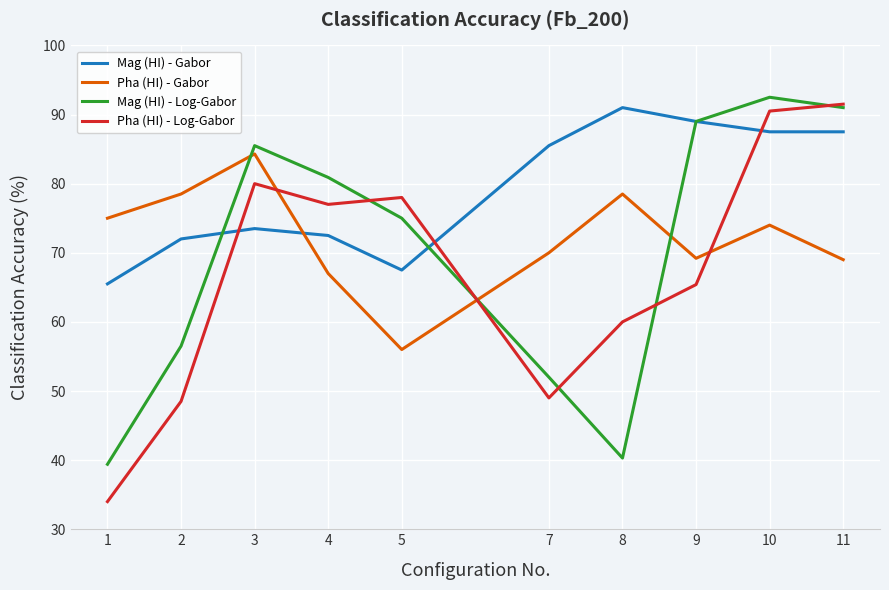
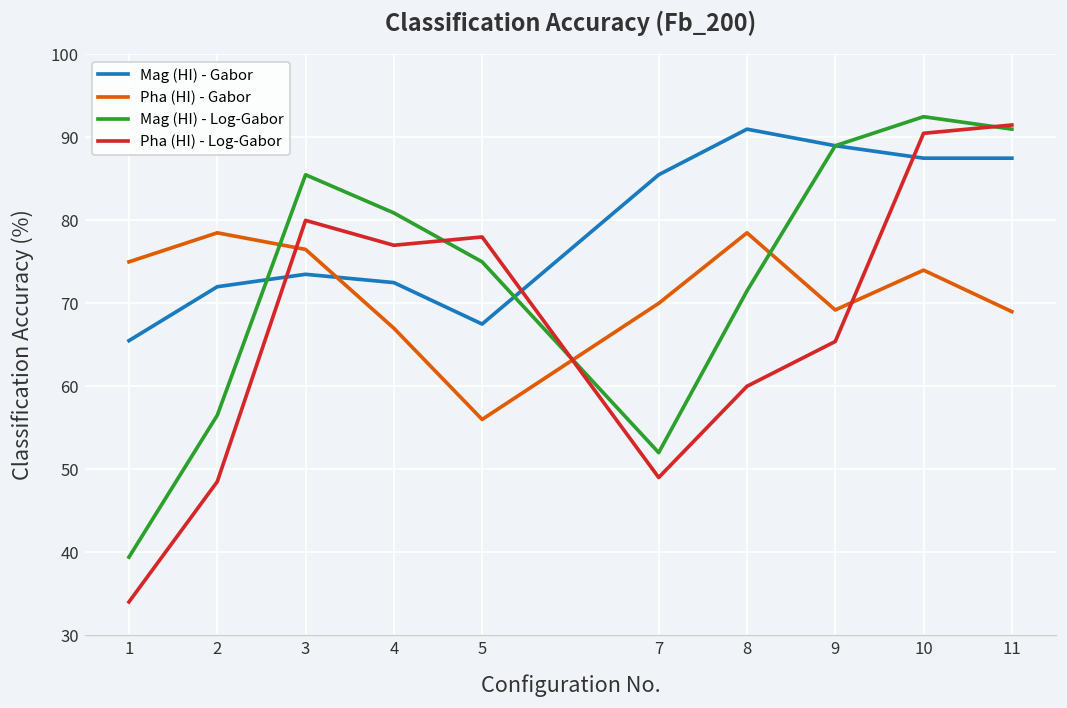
  {
    "Mag (HI) - Gabor": {
      "1": 66,
      "2": 72,
      "3": 74,
      "4": 73,
      "5": 68,
      "7": 86,
      "8": 91,
      "10": 88,
      "11": 88
    },
    "Pha (HI) - Gabor": {
      "1": 75,
      "2": 79,
-     "3": 84,
+     "3": 77,
      "4": 67,
      "5": 56,
      "7": 70,
      "8": 79,
      "9": 69,
      "10": 74,
      "11": 69
    },
    "Mag (HI) - Log-Gabor": {
      "1": 39,
      "2": 57,
      "3": 86,
      "4": 81,
      "5": 75,
      "7": 52,
-     "8": 40,
+     "8": 72,
      "10": 93,
      "11": 91
    },
    "Pha (HI) - Log-Gabor": {
      "1": 34,
      "2": 49,
      "3": 80,
      "4": 77,
      "5": 78,
      "7": 49,
      "8": 60,
      "9": 65,
      "10": 91,
      "11": 92
    }
  }
